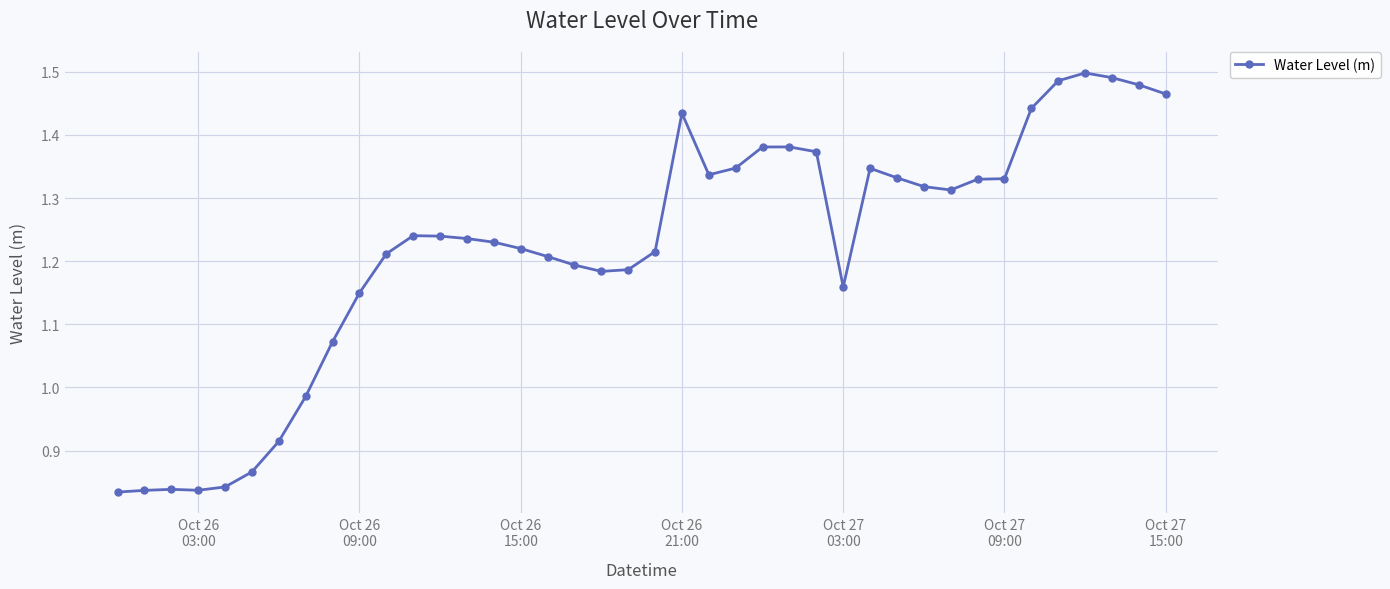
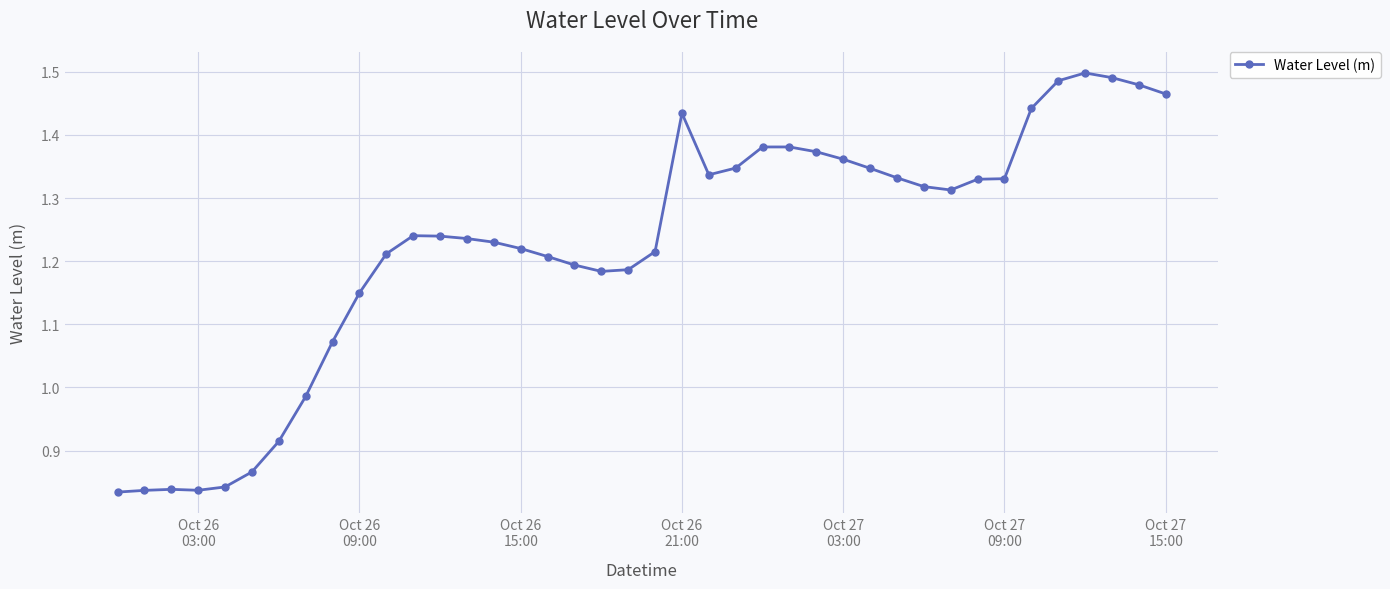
  {
    "Oct 26 03:00": 0.84,
    "Oct 26 09:00": 1.15,
    "Oct 26 15:00": 1.22,
    "Oct 26 21:00": 1.43,
-   "Oct 27 03:00": 1.16,
+   "Oct 27 03:00": 1.36,
    "Oct 27 09:00": 1.33,
    "Oct 27 15:00": 1.46
  }
